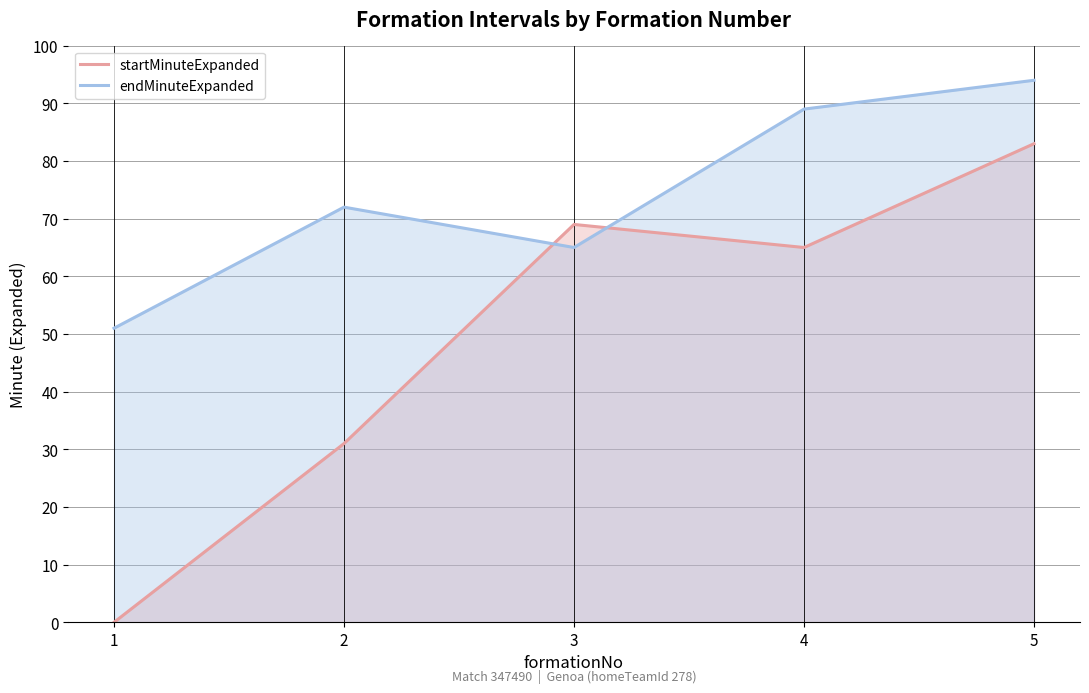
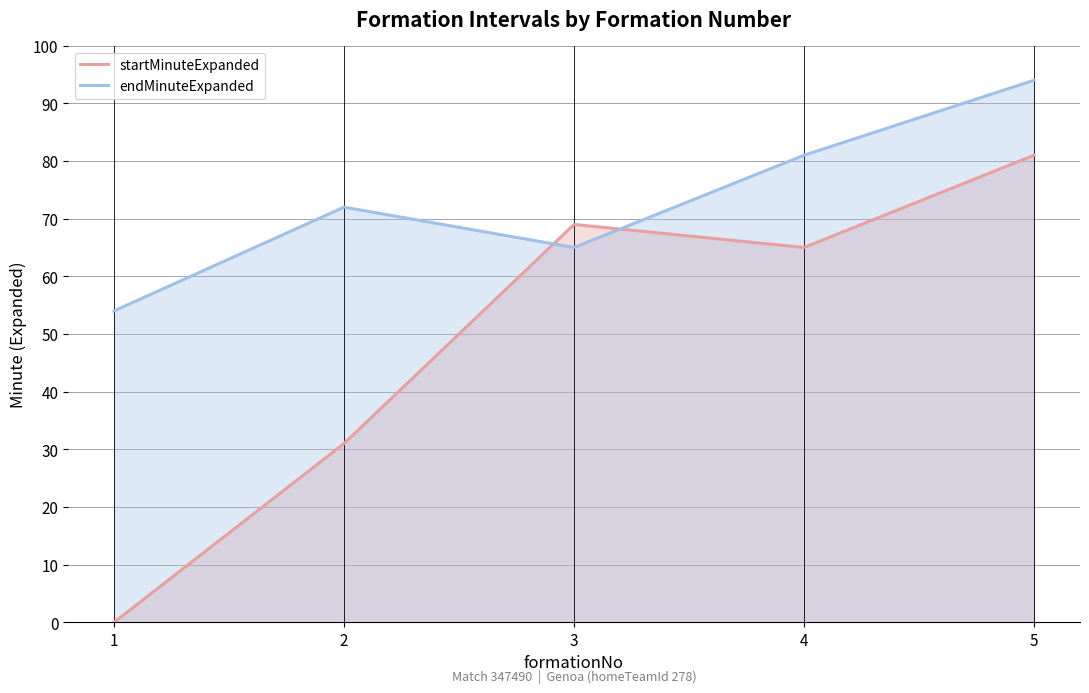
  {
    "startMinuteExpanded": {
      "1": 0,
      "2": 31,
      "3": 69,
      "4": 65,
-     "5": 83
+     "5": 81
    },
    "endMinuteExpanded": {
-     "1": 51,
+     "1": 54,
      "2": 72,
      "3": 65,
-     "4": 89,
+     "4": 81,
      "5": 94
    }
  }
